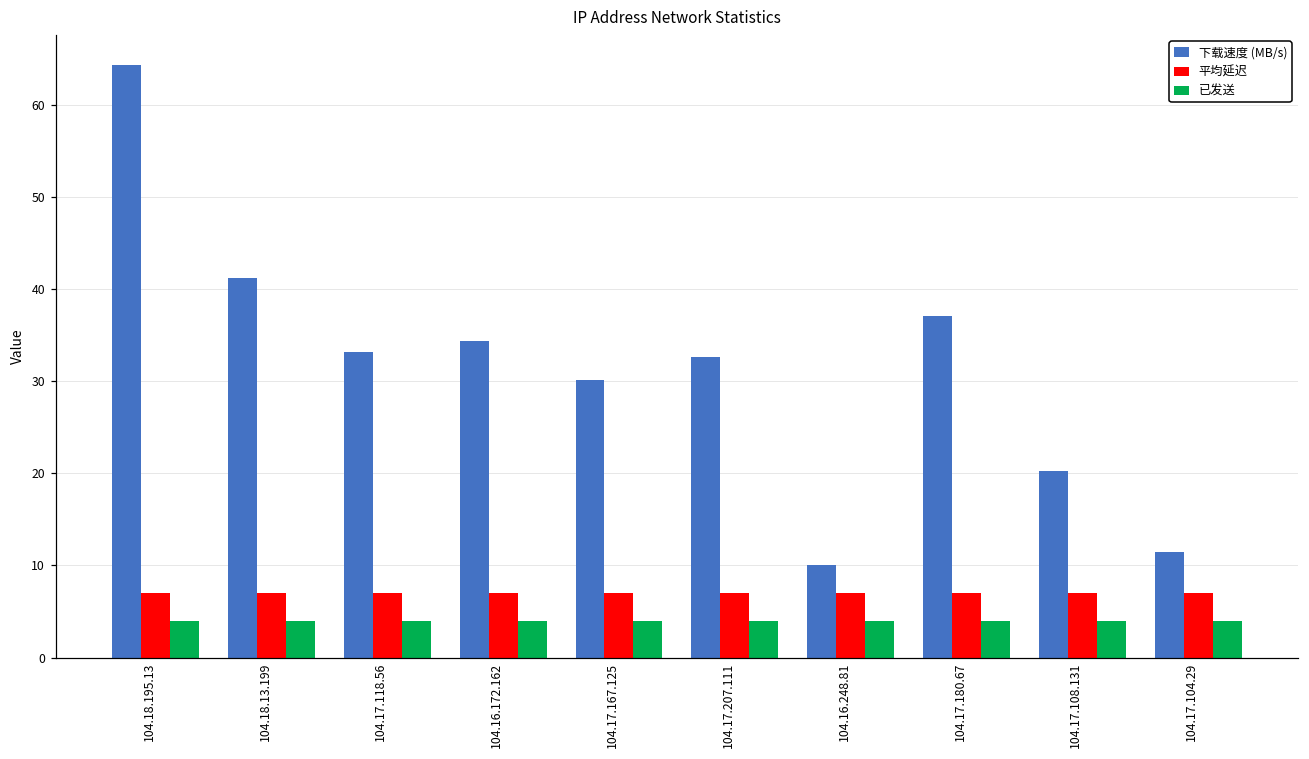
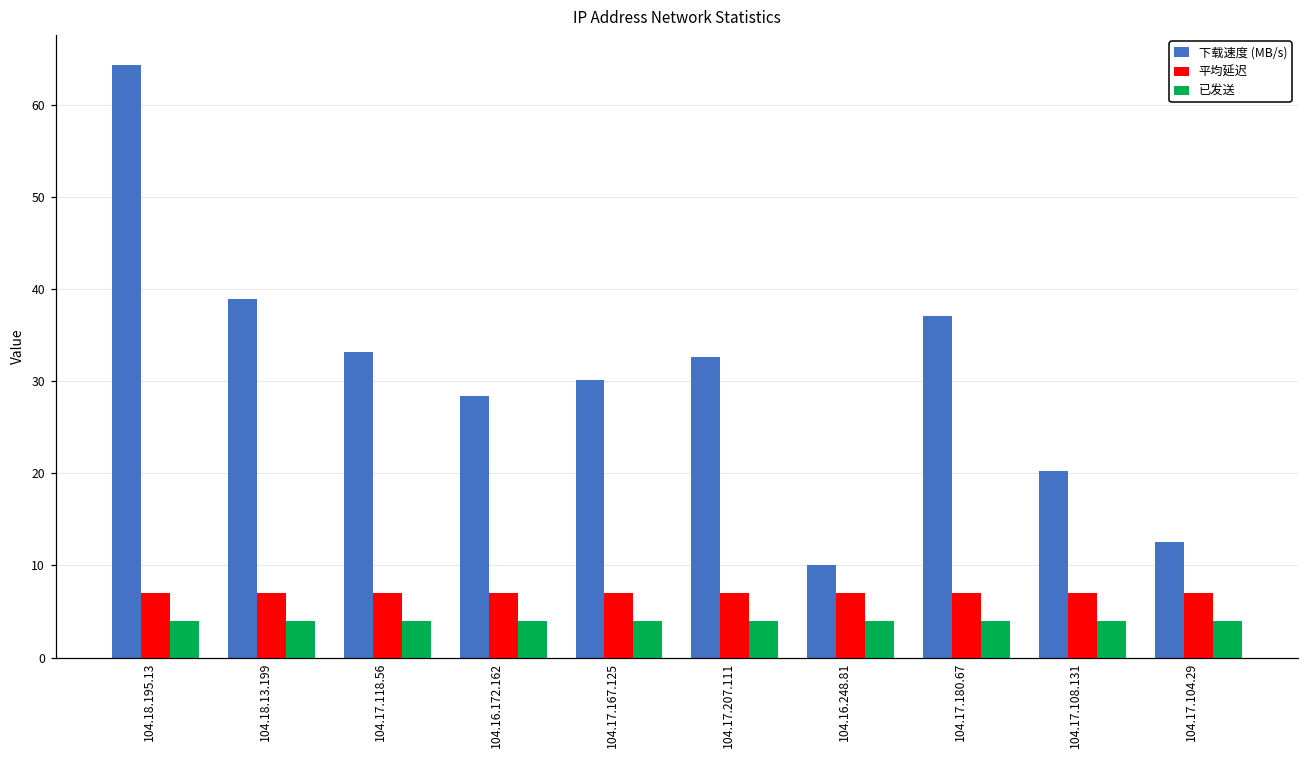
  {
    "下载速度 (MB/s)": {
      "104.18.195.13": 64,
-     "104.18.13.199": 41,
+     "104.18.13.199": 39,
      "104.17.118.56": 33,
-     "104.16.172.162": 34,
+     "104.16.172.162": 28,
      "104.17.167.125": 30,
      "104.17.207.111": 33,
      "104.16.248.81": 10,
      "104.17.180.67": 37,
      "104.17.108.131": 20,
-     "104.17.104.29": 11
+     "104.17.104.29": 13
    },
    "平均延迟": {
      "104.18.195.13": 7,
      "104.18.13.199": 7,
      "104.17.118.56": 7,
      "104.16.172.162": 7,
      "104.17.167.125": 7,
      "104.17.207.111": 7,
      "104.16.248.81": 7,
      "104.17.180.67": 7,
      "104.17.108.131": 7,
      "104.17.104.29": 7
    },
    "已发送": {
      "104.18.195.13": 4,
      "104.18.13.199": 4,
      "104.17.118.56": 4,
      "104.16.172.162": 4,
      "104.17.167.125": 4,
      "104.17.207.111": 4,
      "104.16.248.81": 4,
      "104.17.180.67": 4,
      "104.17.108.131": 4,
      "104.17.104.29": 4
    }
  }
